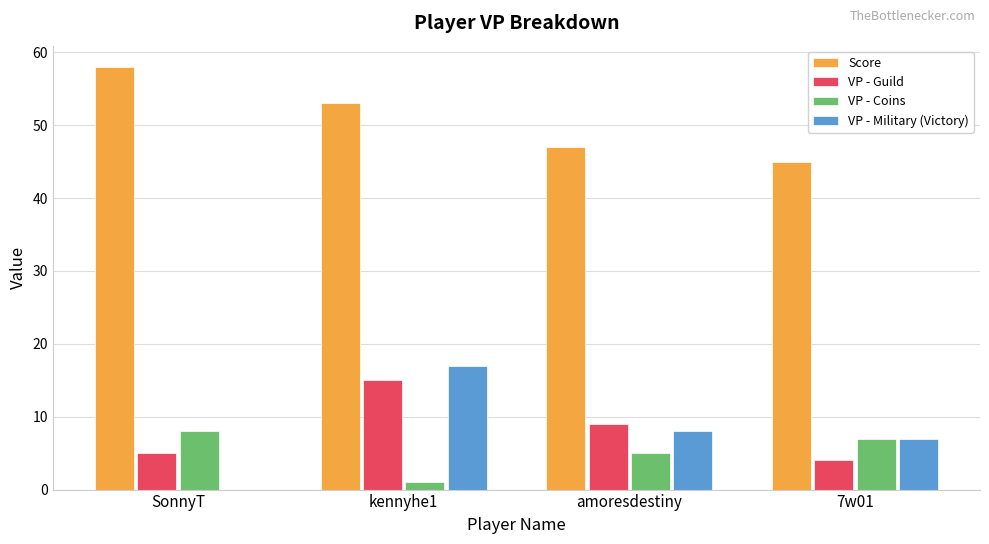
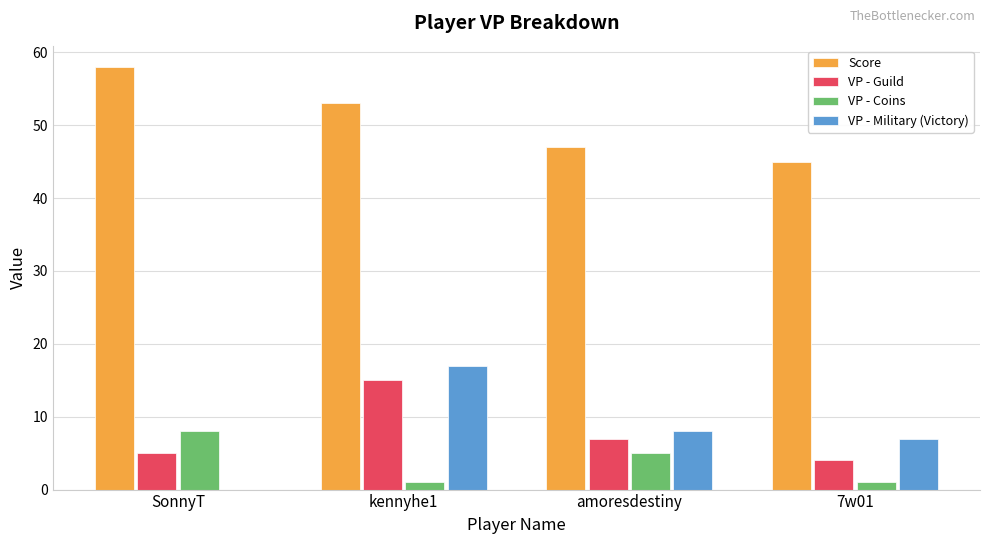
  {
    "Score": {
      "SonnyT": 58,
      "kennyhe1": 53,
      "amoresdestiny": 47,
      "7w01": 45
    },
    "VP - Guild": {
      "SonnyT": 5,
      "kennyhe1": 15,
-     "amoresdestiny": 9,
+     "amoresdestiny": 7,
      "7w01": 4
    },
    "VP - Coins": {
      "SonnyT": 8,
      "kennyhe1": 1,
      "amoresdestiny": 5,
-     "7w01": 7
+     "7w01": 1
    },
    "VP - Military (Victory)": {
      "SonnyT": 0,
      "kennyhe1": 17,
      "amoresdestiny": 8,
      "7w01": 7
    }
  }
